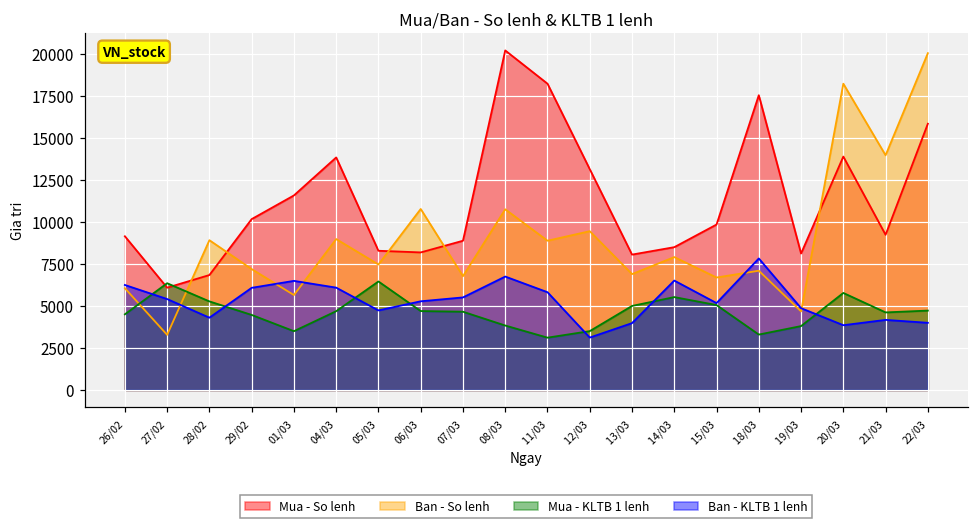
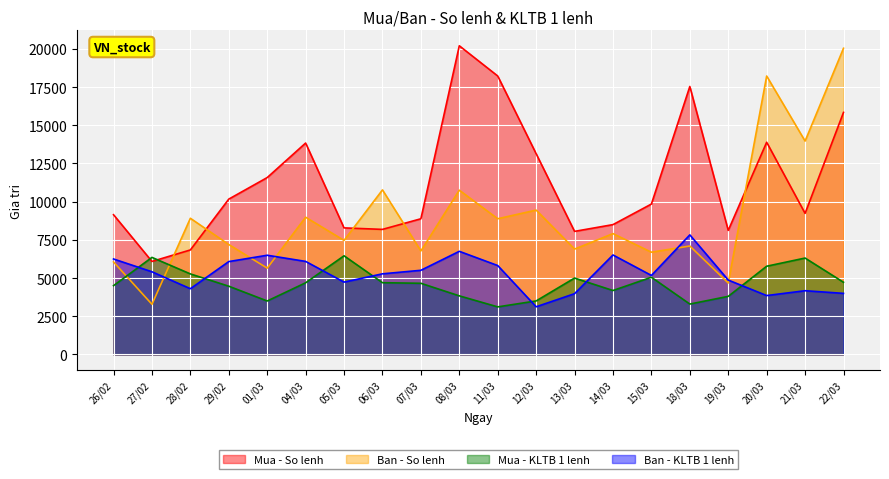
  {
    "Mua - So lenh": {
      "26/02": 9100,
      "27/02": 6100,
      "28/02": 6800,
      "29/02": 10200,
      "01/03": 11600,
      "04/03": 13800,
      "05/03": 8300,
      "06/03": 8200,
      "07/03": 8900,
      "08/03": 20200,
      "11/03": 18200,
      "12/03": 13100,
      "13/03": 8100,
      "14/03": 8500,
      "15/03": 9800,
      "18/03": 17500,
      "19/03": 8100,
      "20/03": 13900,
      "21/03": 9200,
      "22/03": 15800
    },
    "Ban - So lenh": {
      "26/02": 6100,
      "27/02": 3300,
      "28/02": 8900,
      "29/02": 7200,
      "01/03": 5700,
      "04/03": 9000,
      "05/03": 7500,
      "06/03": 10800,
      "07/03": 6800,
      "08/03": 10800,
      "11/03": 8900,
      "12/03": 9400,
      "13/03": 6900,
      "14/03": 7900,
      "15/03": 6700,
      "18/03": 7100,
      "19/03": 4700,
      "20/03": 18200,
      "21/03": 14000,
      "22/03": 20000
    },
    "Mua - KLTB 1 lenh": {
      "26/02": 4500,
      "27/02": 6400,
      "28/02": 5300,
      "29/02": 4500,
      "01/03": 3500,
      "04/03": 4700,
      "05/03": 6500,
      "06/03": 4700,
      "07/03": 4700,
      "08/03": 3800,
      "11/03": 3100,
      "12/03": 3500,
      "13/03": 5000,
-     "14/03": 5500,
+     "14/03": 4200,
      "18/03": 3300,
      "19/03": 3800,
      "20/03": 5800,
-     "21/03": 4600,
+     "21/03": 6300,
      "22/03": 4700
    },
    "Ban - KLTB 1 lenh": {
      "26/02": 6200,
      "27/02": 5400,
      "28/02": 4300,
      "29/02": 6100,
      "01/03": 6500,
      "04/03": 6100,
      "05/03": 4700,
      "06/03": 5300,
      "07/03": 5500,
      "08/03": 6800,
      "11/03": 5800,
      "12/03": 3100,
      "13/03": 4000,
      "14/03": 6500,
      "18/03": 7800,
      "19/03": 4900,
      "20/03": 3900,
      "21/03": 4200,
      "22/03": 4000
    }
  }
